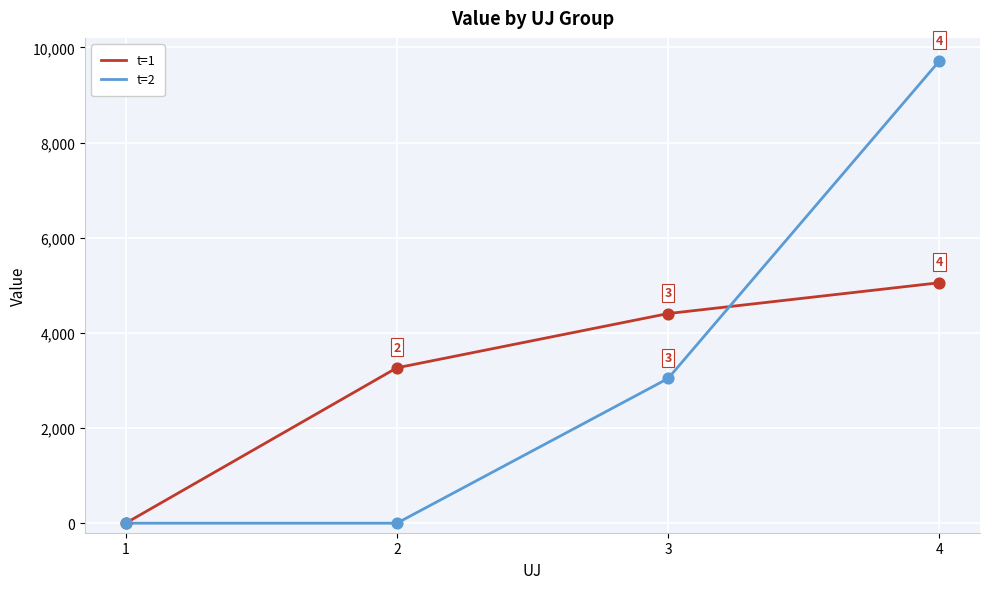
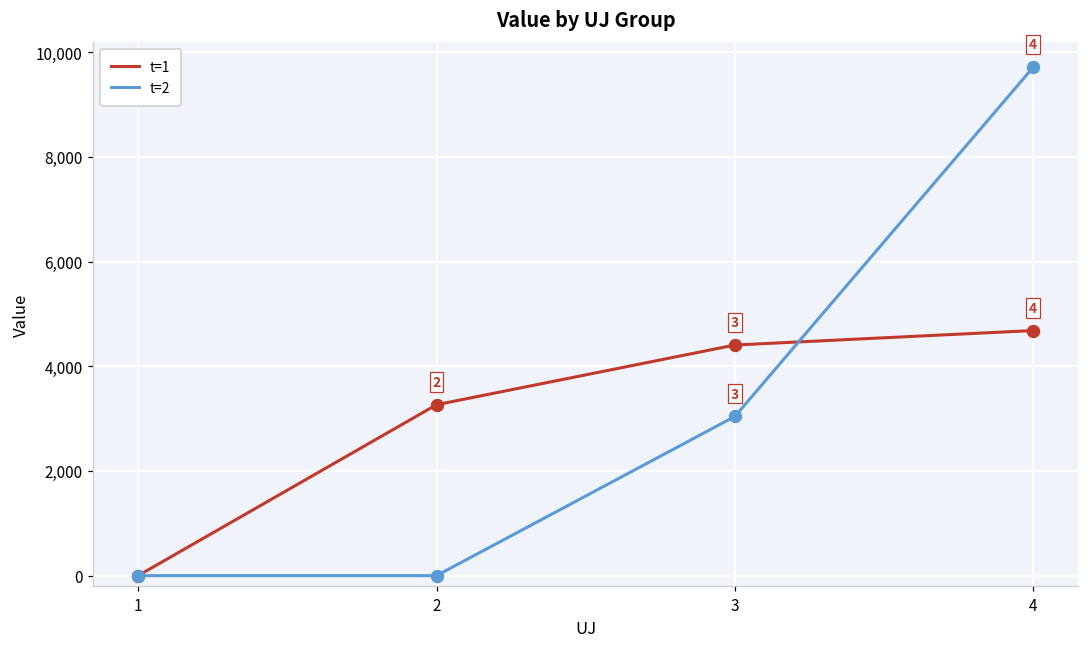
  {
    "t=1": {
-     "4": "5,100"
+     "4": "4,700"
    },
    "t=2": {
      "2": "0"
    }
  }
